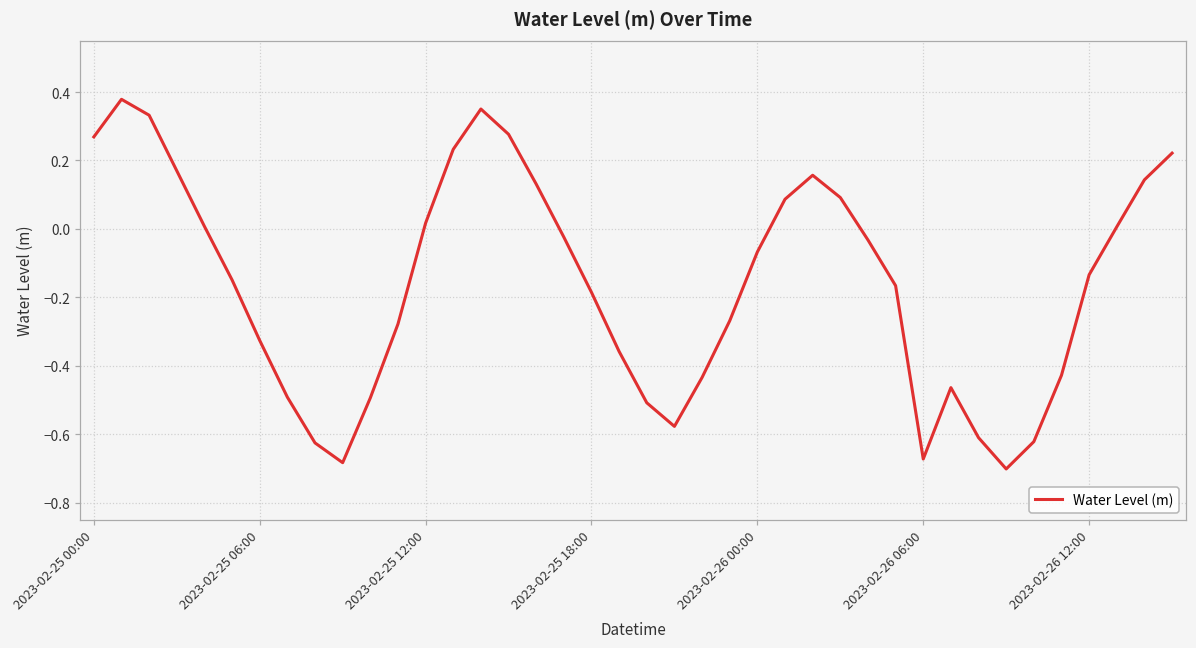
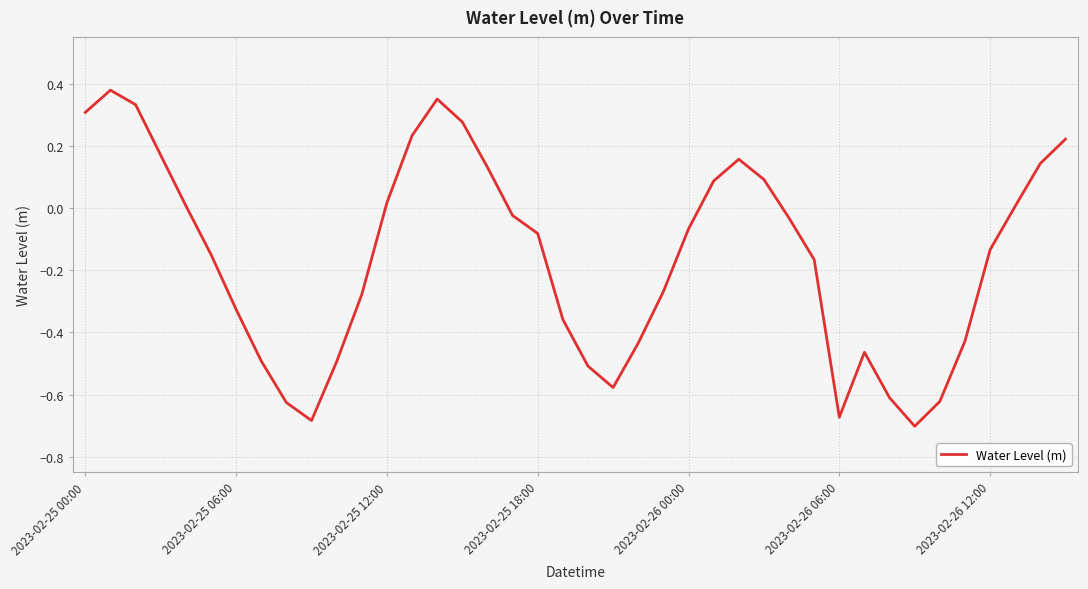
  {
-   "2023-02-25 00:00": 0.27,
+   "2023-02-25 00:00": 0.31,
    "2023-02-25 06:00": -0.33,
    "2023-02-25 12:00": 0.02,
-   "2023-02-25 18:00": -0.19,
+   "2023-02-25 18:00": -0.08,
    "2023-02-26 00:00": -0.07,
    "2023-02-26 06:00": -0.67,
    "2023-02-26 12:00": -0.13
  }
